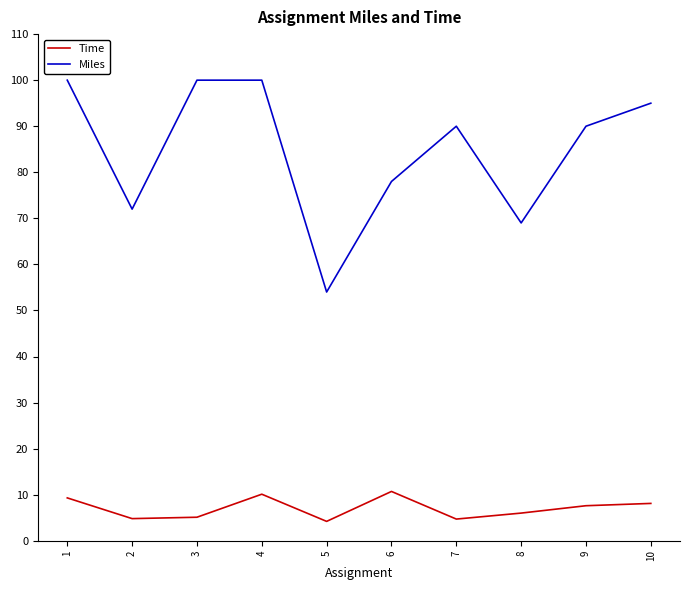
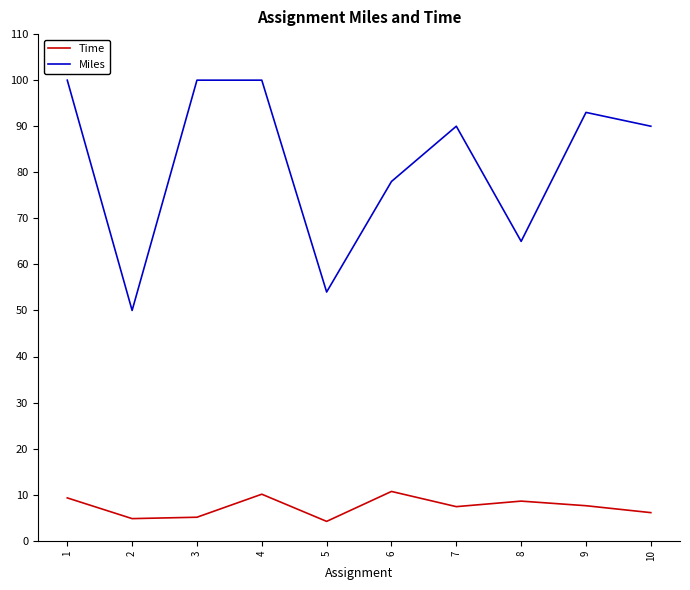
  {
    "Time": {
      "1": 9,
      "2": 5,
      "3": 5,
      "4": 10,
      "5": 4,
      "6": 11,
-     "7": 5,
-     "8": 6,
+     "7": 7,
+     "8": 9,
      "9": 8,
-     "10": 8
+     "10": 6
    },
    "Miles": {
      "1": 100,
-     "2": 72,
+     "2": 50,
      "3": 100,
      "4": 100,
      "5": 54,
      "6": 78,
      "7": 90,
-     "8": 69,
-     "9": 90,
-     "10": 95
+     "8": 65,
+     "9": 93,
+     "10": 90
    }
  }
